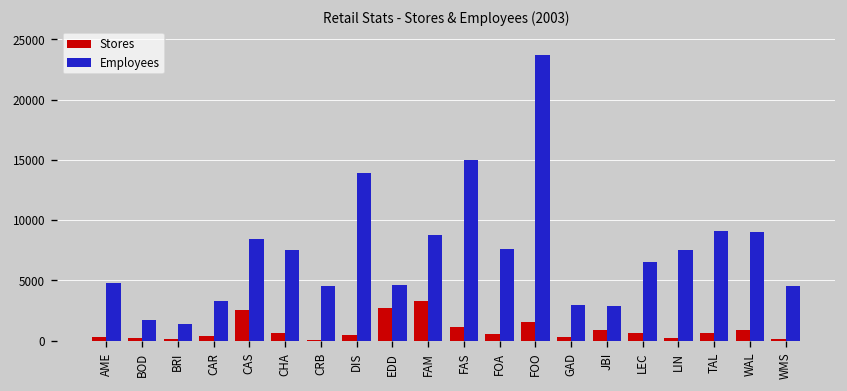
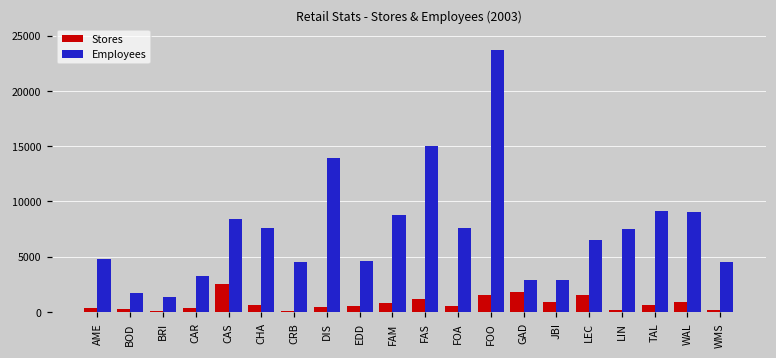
  {
    "Stores": {
      "AME": 300,
      "CAR": 400,
      "CAS": 2600,
      "CHA": 600,
      "DIS": 500,
-     "EDD": 2700,
-     "FAM": 3300,
+     "EDD": 600,
+     "FAM": 800,
      "FAS": 1200,
      "FOA": 600,
      "FOO": 1500,
-     "GAD": 300,
+     "GAD": 1800,
      "JBI": 900,
-     "LEC": 600,
+     "LEC": 1600,
      "TAL": 600,
      "WAL": 900
    },
    "Employees": {
      "AME": 4800,
      "BOD": 1700,
      "BRI": 1400,
      "CAR": 3300,
      "CAS": 8400,
      "CHA": 7600,
      "CRB": 4500,
      "DIS": 13900,
      "EDD": 4600,
      "FAM": 8800,
      "FAS": 15000,
      "FOA": 7600,
      "FOO": 23700,
      "GAD": 2900,
      "JBI": 2900,
      "LEC": 6500,
      "LIN": 7500,
      "TAL": 9100,
      "WAL": 9000,
      "WMS": 4500
    }
  }
